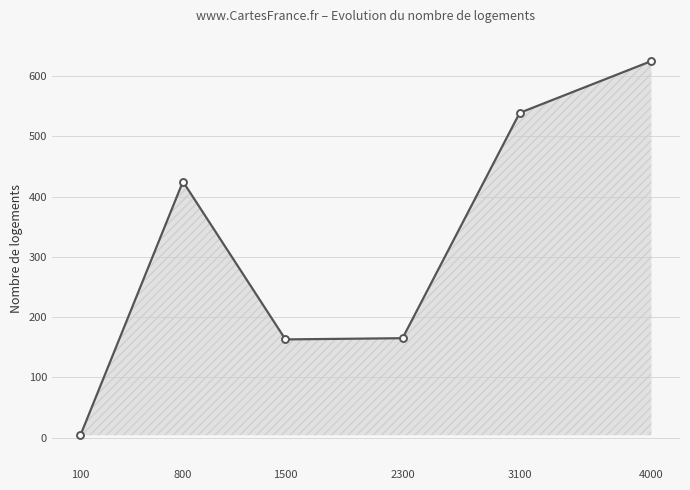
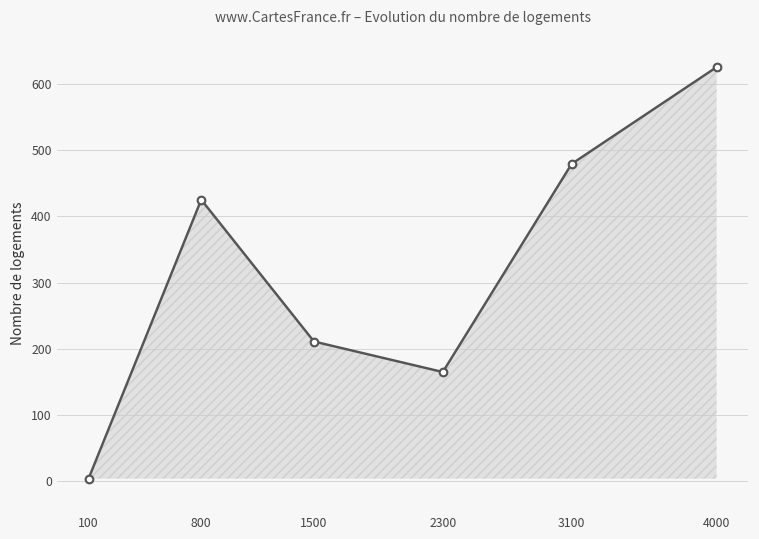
  {
    "100": 0,
    "800": 430,
-   "1500": 160,
+   "1500": 210,
    "2300": 170,
-   "3100": 540,
+   "3100": 480,
    "4000": 630
  }
